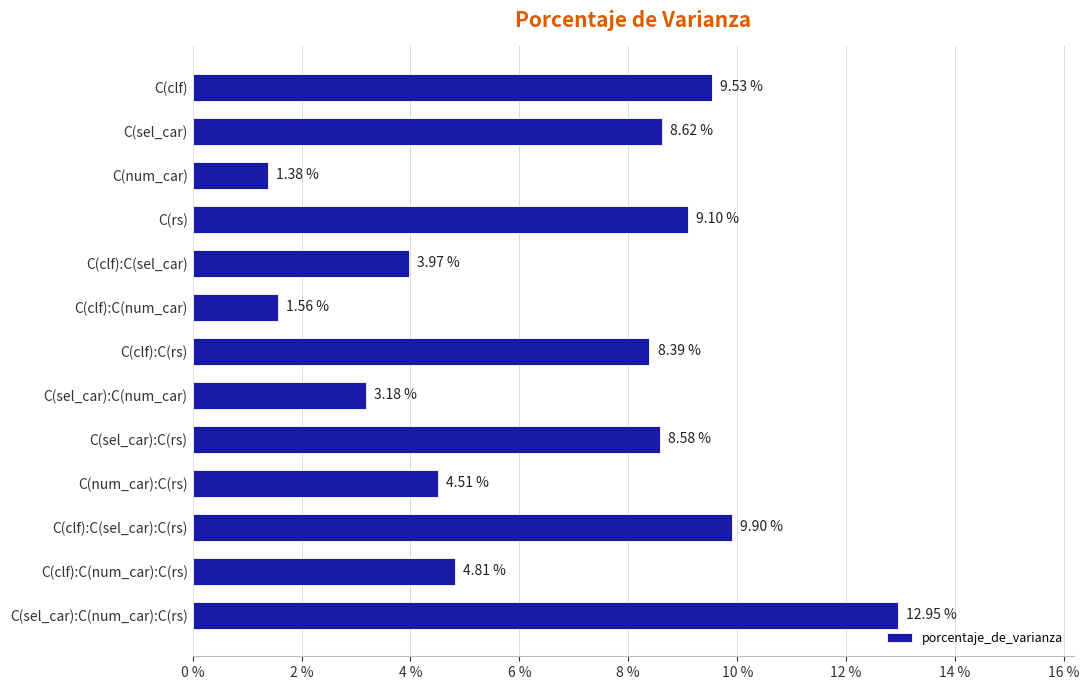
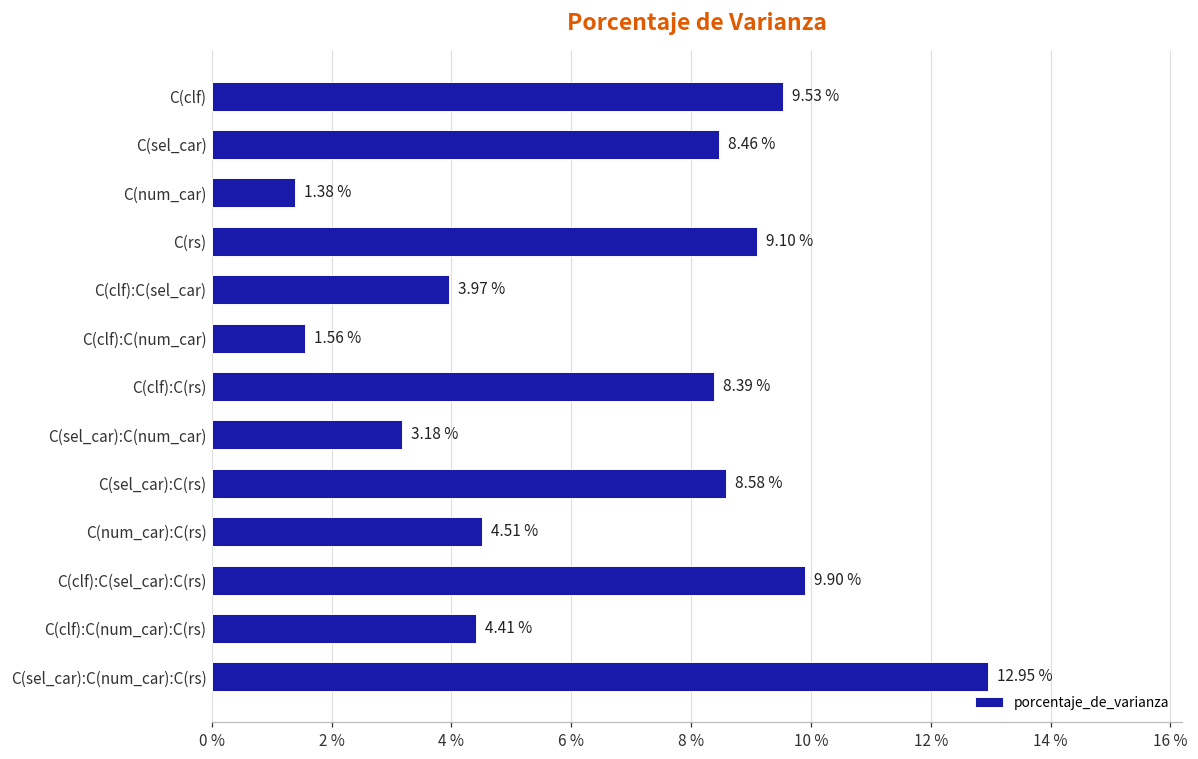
  {
    "C(clf)": "9.53 %",
-   "C(sel_car)": "8.62 %",
+   "C(sel_car)": "8.46 %",
    "C(num_car)": "1.38 %",
    "C(rs)": "9.10 %",
    "C(clf):C(sel_car)": "3.97 %",
    "C(clf):C(num_car)": "1.56 %",
    "C(clf):C(rs)": "8.39 %",
    "C(sel_car):C(num_car)": "3.18 %",
    "C(sel_car):C(rs)": "8.58 %",
    "C(num_car):C(rs)": "4.51 %",
    "C(clf):C(sel_car):C(rs)": "9.90 %",
-   "C(clf):C(num_car):C(rs)": "4.81 %",
+   "C(clf):C(num_car):C(rs)": "4.41 %",
    "C(sel_car):C(num_car):C(rs)": "12.95 %"
  }
